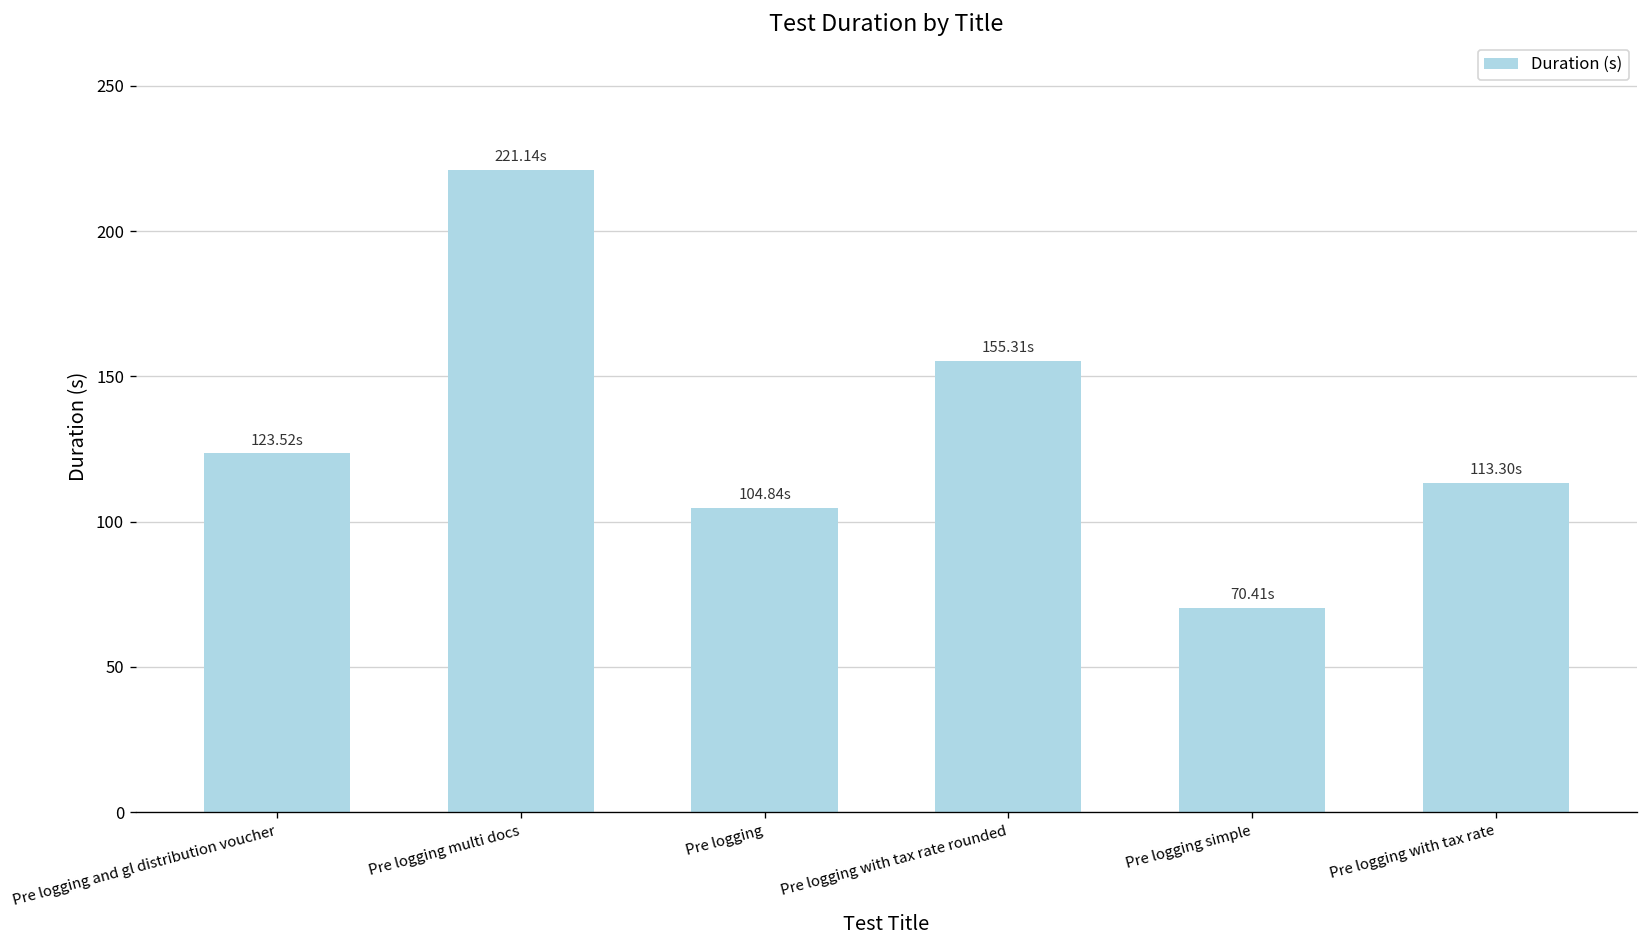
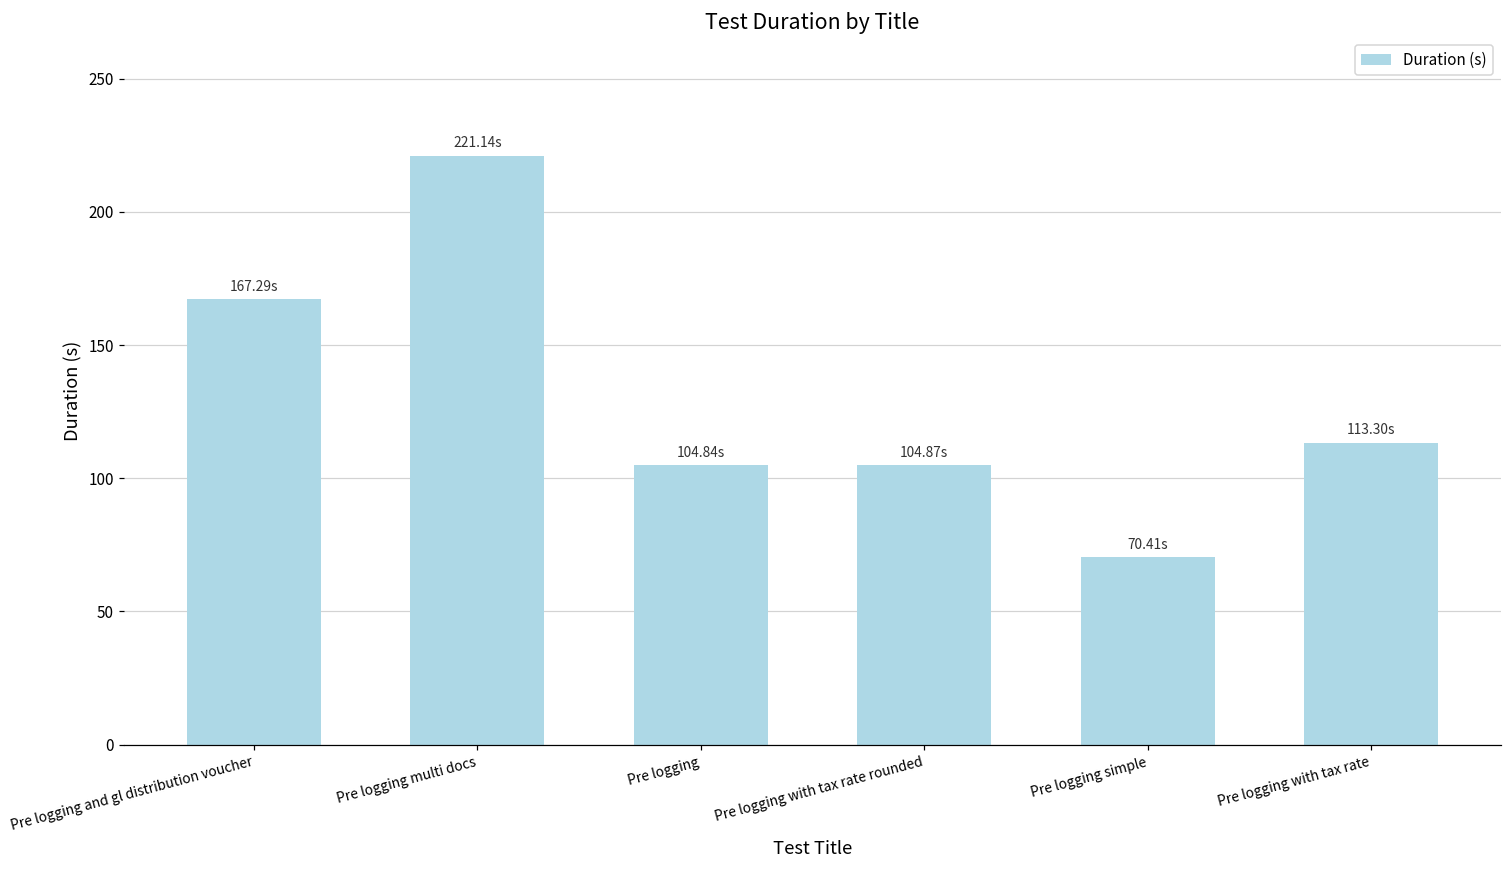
  {
-   "Pre logging and gl distribution voucher": "123.52s",
+   "Pre logging and gl distribution voucher": "167.29s",
    "Pre logging multi docs": "221.14s",
    "Pre logging": "104.84s",
-   "Pre logging with tax rate rounded": "155.31s",
+   "Pre logging with tax rate rounded": "104.87s",
    "Pre logging simple": "70.41s",
    "Pre logging with tax rate": "113.30s"
  }
